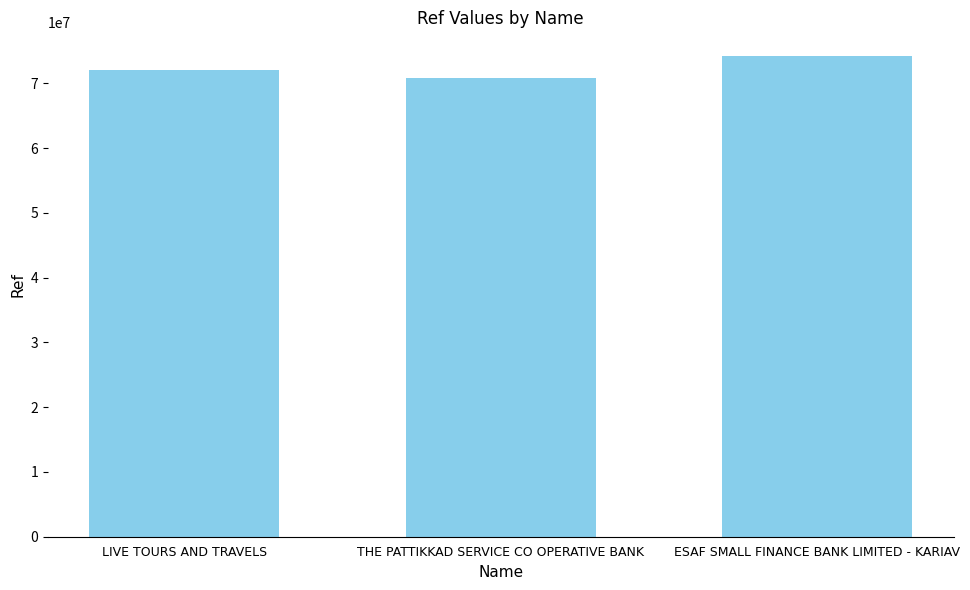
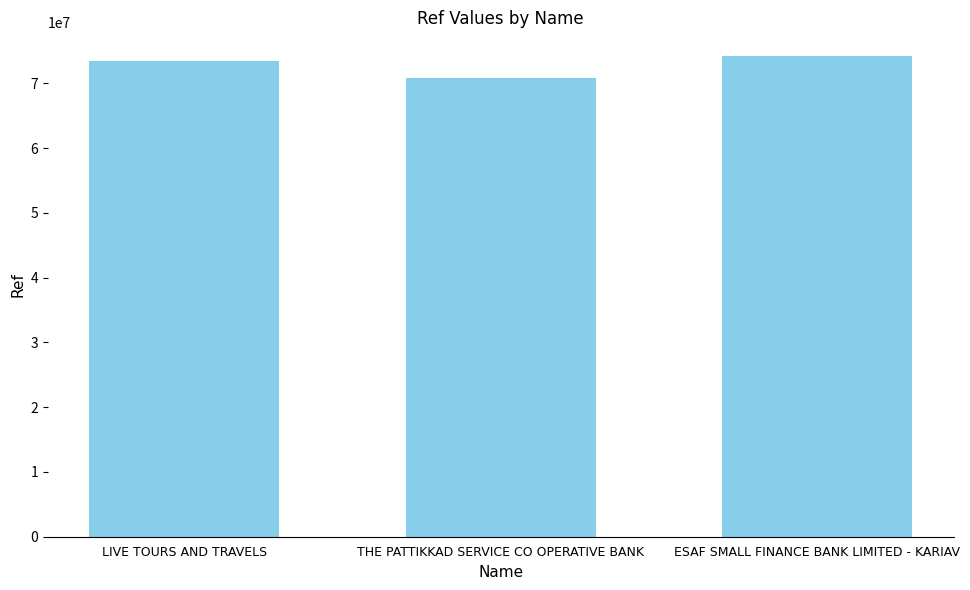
  {
-   "LIVE TOURS AND TRAVELS": 72000000,
+   "LIVE TOURS AND TRAVELS": 73000000,
    "THE PATTIKKAD SERVICE CO OPERATIVE BANK": 71000000,
    "ESAF SMALL FINANCE BANK LIMITED - KARIAV": 74000000
  }
